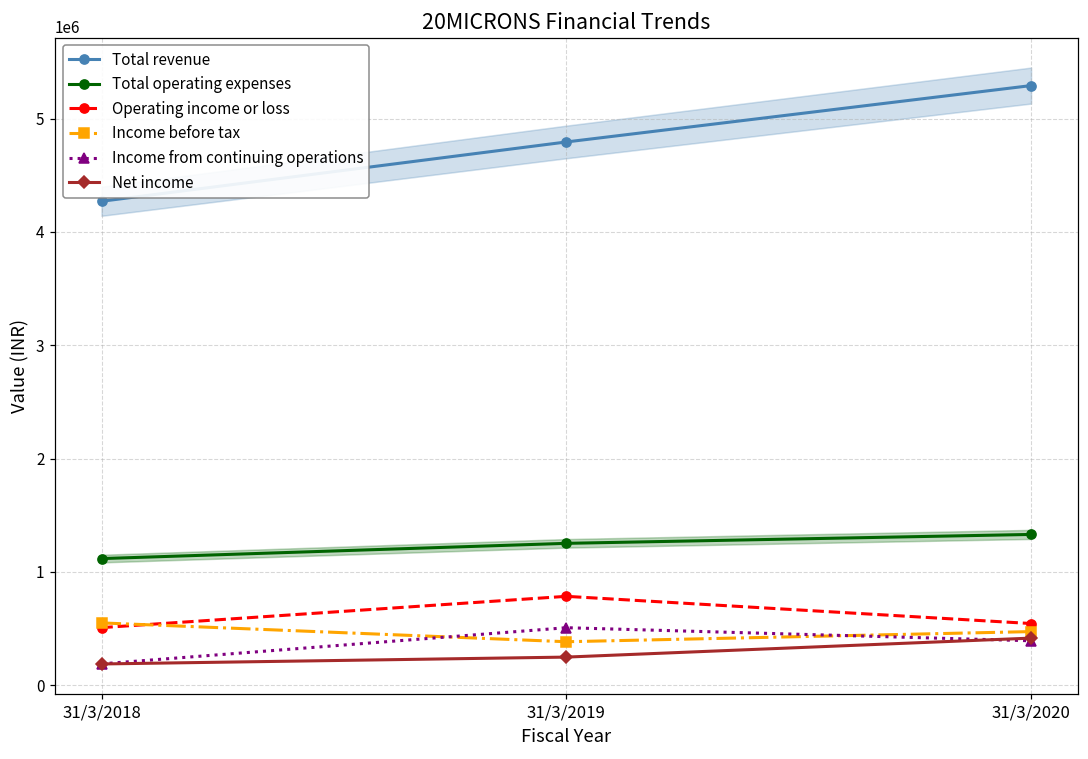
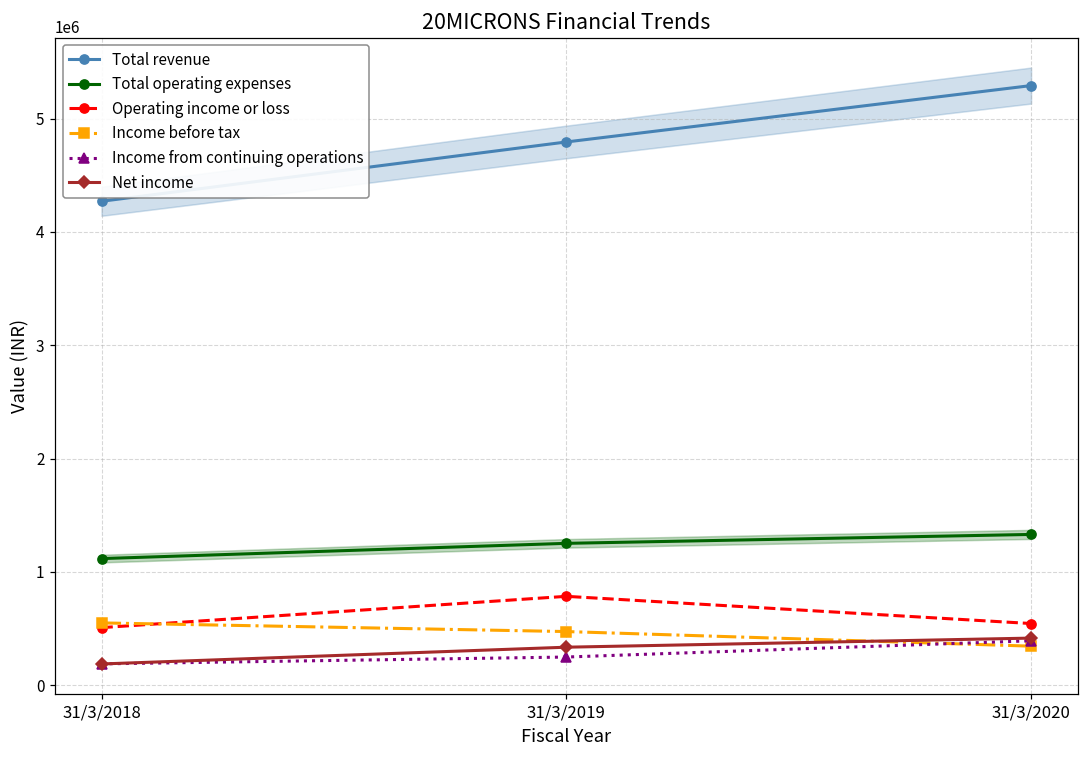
  {
    "Operating income or loss": {
      "31/3/2018": 510000,
      "31/3/2019": 790000,
      "31/3/2020": 550000
    },
    "Income before tax": {
      "31/3/2018": 550000,
-     "31/3/2019": 380000,
-     "31/3/2020": 470000
+     "31/3/2019": 470000,
+     "31/3/2020": 350000
    },
    "Income from continuing operations": {
-     "31/3/2019": 510000
+     "31/3/2019": 250000
    },
    "Net income": {
-     "31/3/2019": 250000
+     "31/3/2019": 340000
    }
  }
